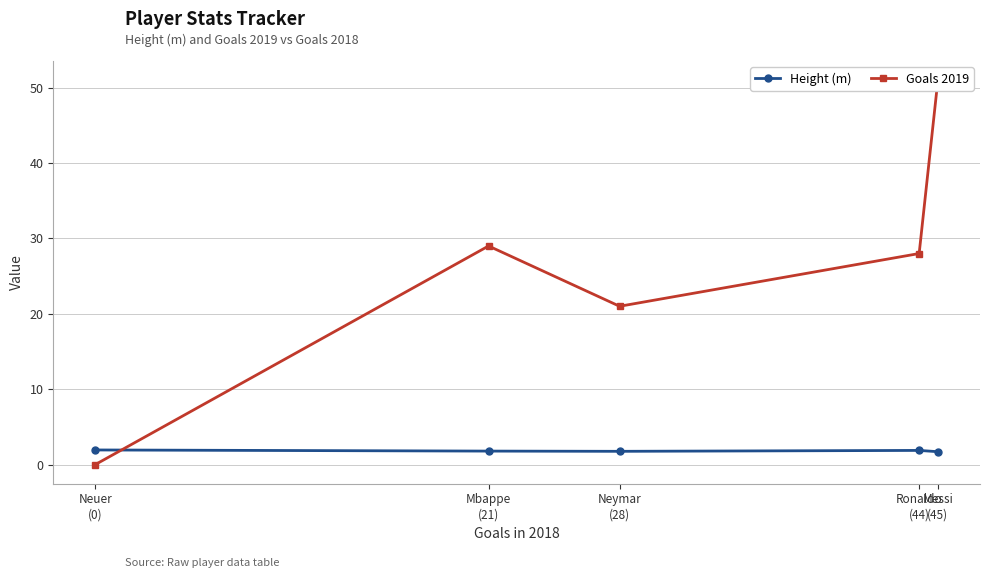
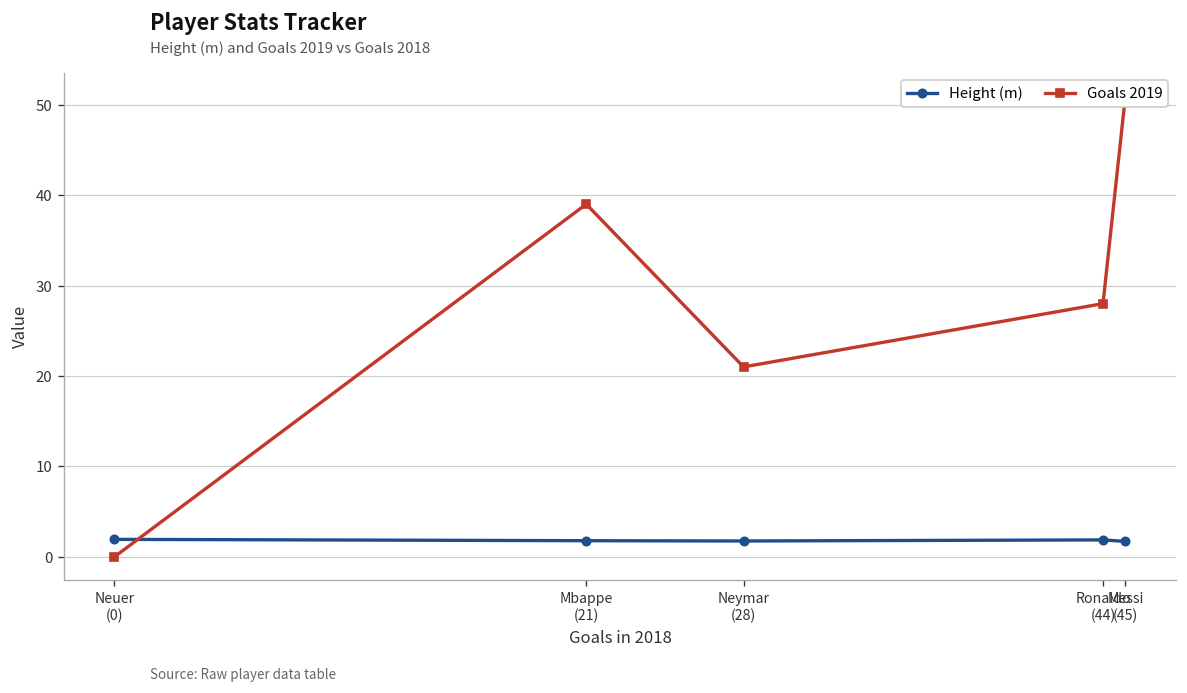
  {
    "Height (m)": {
      "Neuer (0)": 2,
      "Mbappe (21)": 2,
      "Neymar (28)": 2
    },
    "Goals 2019": {
      "Neuer (0)": 0,
-     "Mbappe (21)": 29,
+     "Mbappe (21)": 39,
      "Neymar (28)": 21
    }
  }
